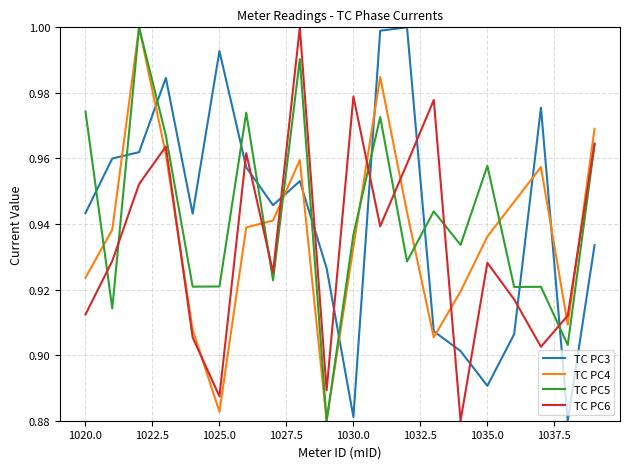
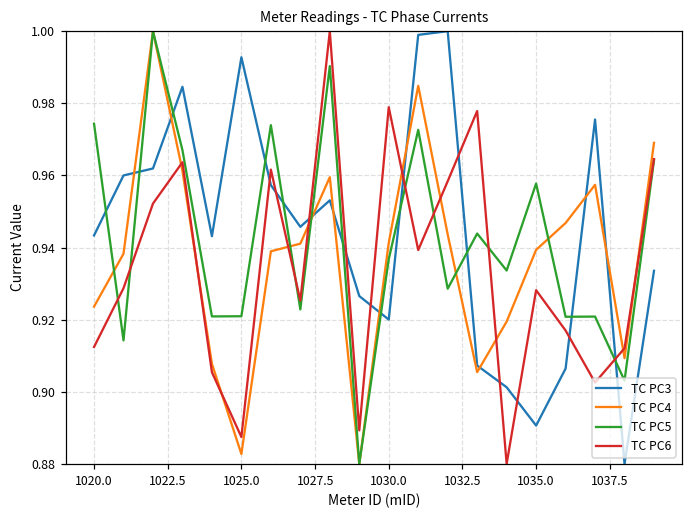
  {
    "TC PC3": {
      "1020.0": 0.943,
      "1025.0": 0.993,
-     "1030.0": 0.881,
+     "1030.0": 0.920,
      "1035.0": 0.891
    },
    "TC PC4": {
      "1020.0": 0.924,
      "1025.0": 0.883,
-     "1030.0": 0.933,
-     "1035.0": 0.936
+     "1030.0": 0.941,
+     "1035.0": 0.939
    },
    "TC PC5": {
      "1020.0": 0.974,
      "1025.0": 0.921,
      "1030.0": 0.937,
      "1035.0": 0.958
    },
    "TC PC6": {
      "1020.0": 0.912,
      "1025.0": 0.887,
      "1030.0": 0.979,
      "1035.0": 0.928
    }
  }
